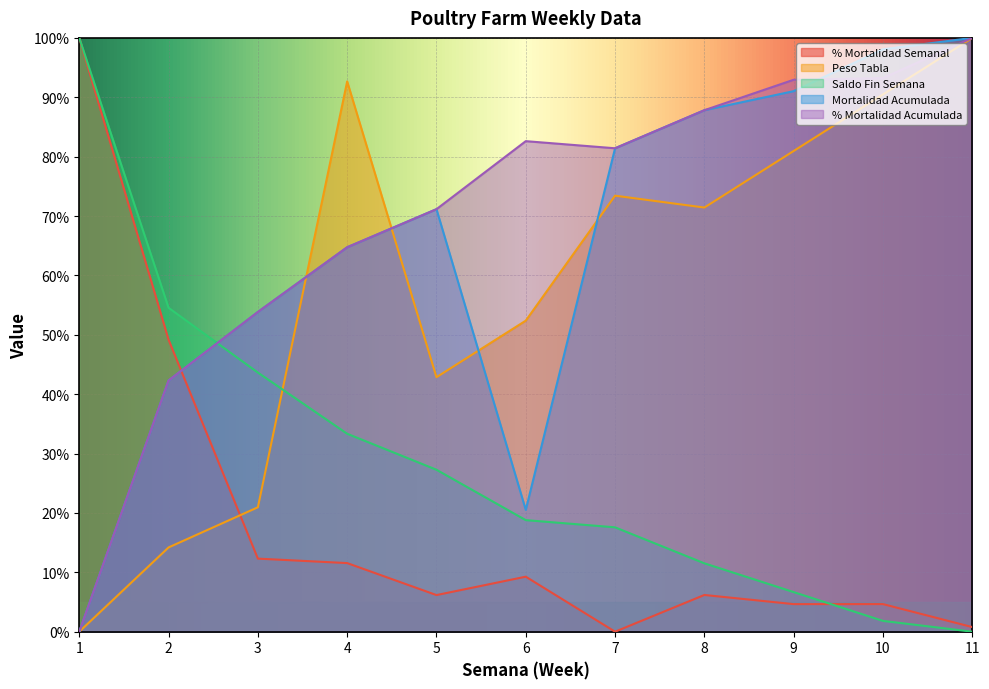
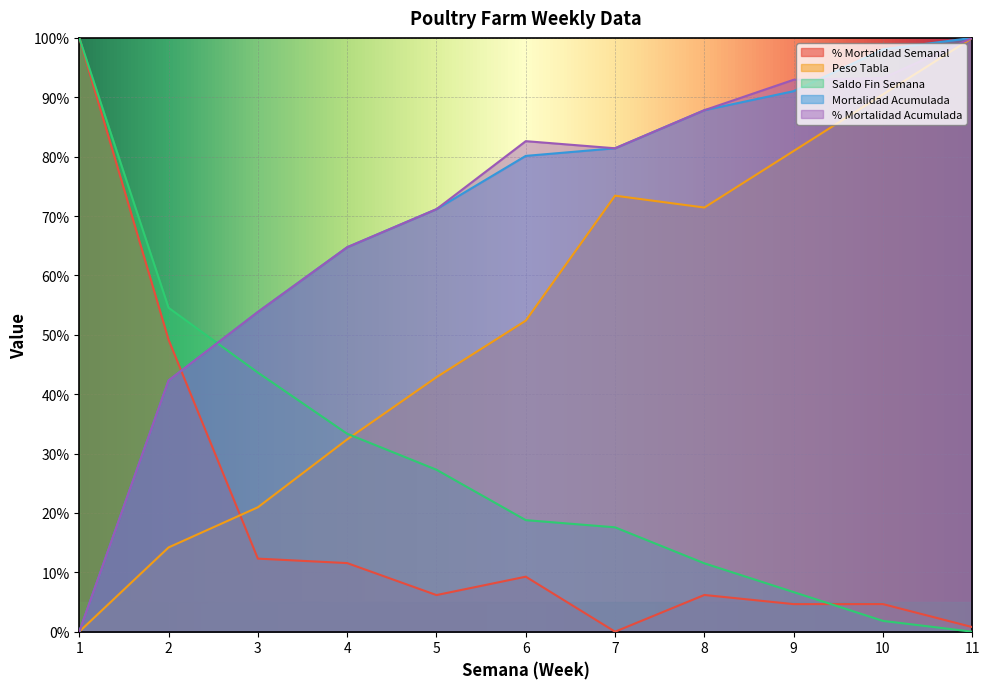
  {
    "% Mortalidad Semanal": {
      "2": "49%",
      "3": "12%",
      "4": "12%",
      "5": "6%",
      "6": "9%",
      "8": "6%"
    },
    "Peso Tabla": {
      "2": "14%",
      "3": "21%",
-     "4": "93%",
+     "4": "32%",
      "5": "43%",
      "6": "52%",
      "7": "73%",
      "8": "71%",
      "9": "81%"
    },
    "Saldo Fin Semana": {
      "2": "55%",
      "3": "44%",
      "4": "33%",
      "5": "27%",
      "6": "19%",
      "7": "18%",
      "8": "12%",
      "9": "7%"
    },
    "Mortalidad Acumulada": {
-     "6": "21%",
+     "6": "80%",
      "9": "91%"
    },
    "% Mortalidad Acumulada": {
      "6": "83%",
      "9": "93%"
    }
  }
